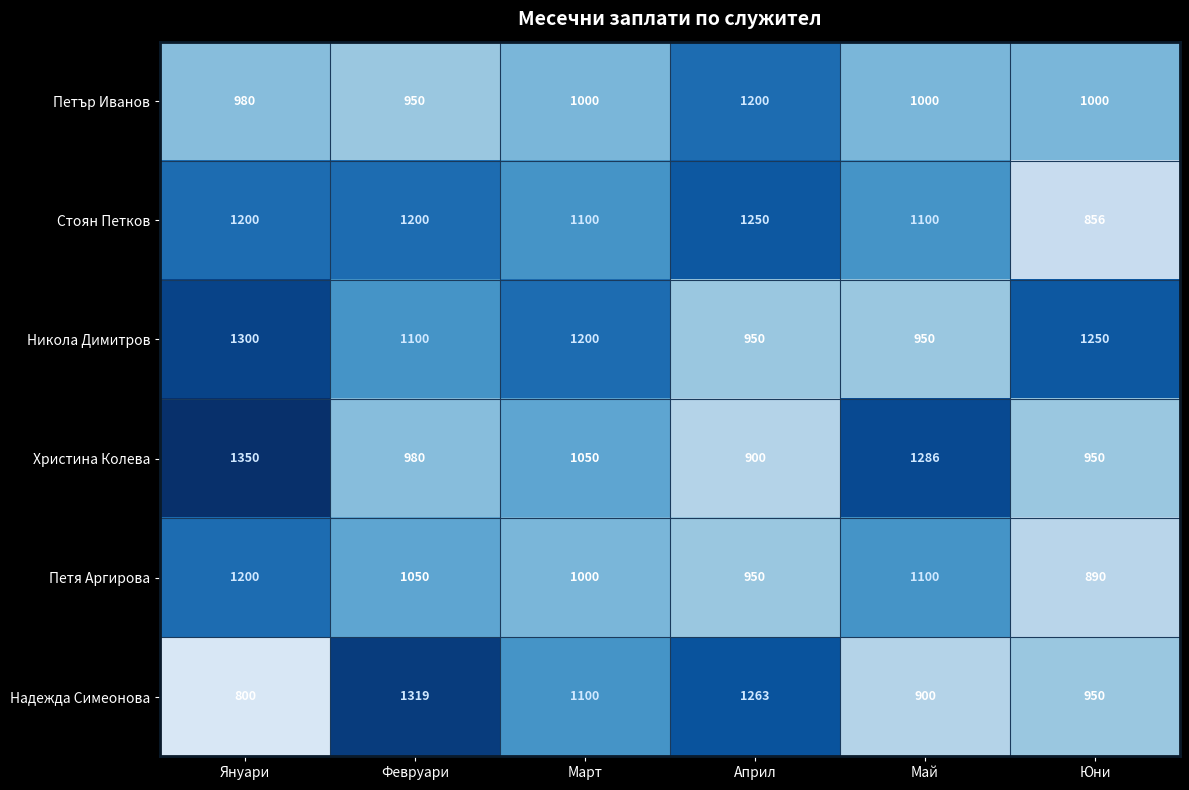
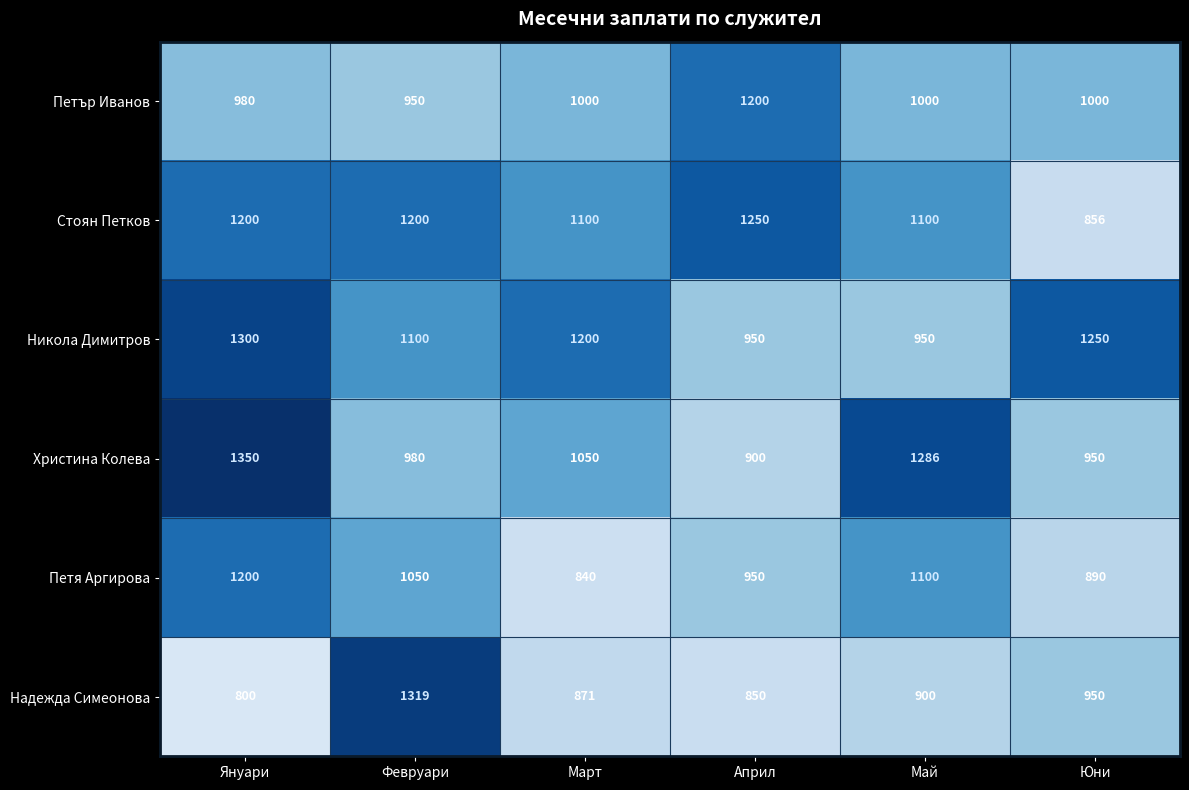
  {
    "Петър Иванов": {
      "Януари": 980,
      "Февруари": 950,
      "Март": 1000,
      "Април": 1200,
      "Май": 1000,
      "Юни": 1000
    },
    "Стоян Петков": {
      "Януари": 1200,
      "Февруари": 1200,
      "Март": 1100,
      "Април": 1250,
      "Май": 1100,
      "Юни": 856
    },
    "Никола Димитров": {
      "Януари": 1300,
      "Февруари": 1100,
      "Март": 1200,
      "Април": 950,
      "Май": 950,
      "Юни": 1250
    },
    "Христина Колева": {
      "Януари": 1350,
      "Февруари": 980,
      "Март": 1050,
      "Април": 900,
      "Май": 1286,
      "Юни": 950
    },
    "Петя Аргирова": {
      "Януари": 1200,
      "Февруари": 1050,
-     "Март": 1000,
+     "Март": 840,
      "Април": 950,
      "Май": 1100,
      "Юни": 890
    },
    "Надежда Симеонова": {
      "Февруари": 1319,
-     "Март": 1100,
-     "Април": 1263,
+     "Март": 871,
+     "Април": 850,
      "Май": 900,
      "Юни": 950
    }
  }
